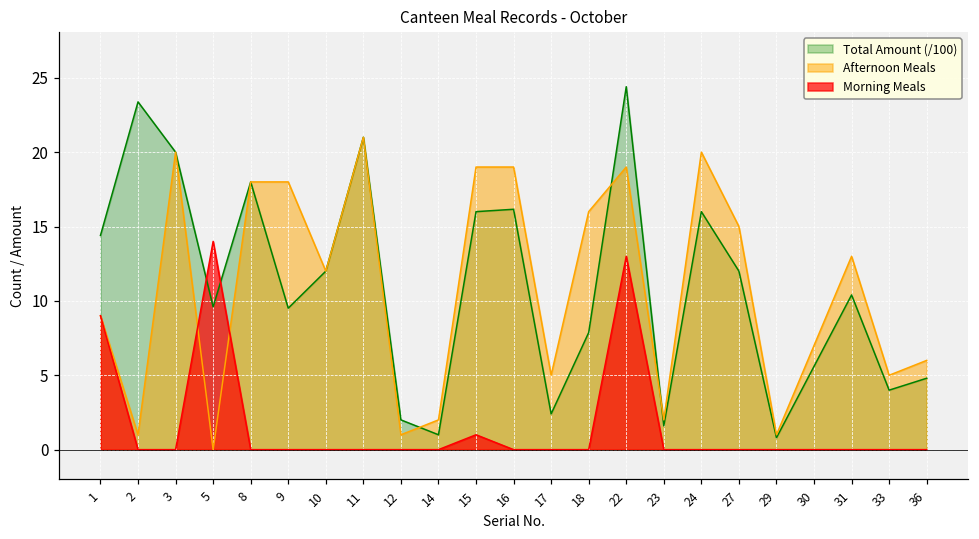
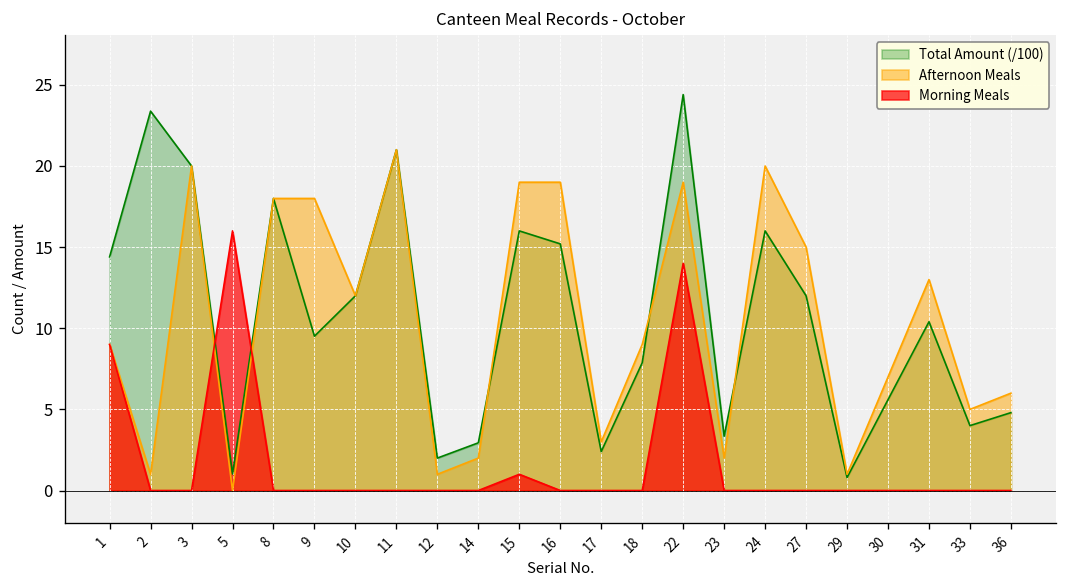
  {
    "Total Amount (/100)": {
      "1": 14.4,
      "2": 23.4,
-     "5": 9.6,
+     "5": 1.0,
      "9": 9.5,
      "12": 2.0,
-     "14": 1.0,
+     "14": 2.9,
      "15": 16.0,
-     "16": 16.2,
+     "16": 15.2,
      "17": 2.4,
      "18": 7.9,
      "22": 24.4,
-     "23": 1.6,
+     "23": 3.4,
      "24": 16.0,
      "27": 12.0,
      "29": 0.8,
      "30": 5.6,
      "31": 10.4,
      "33": 4.0,
      "36": 4.8
    },
    "Afternoon Meals": {
      "2": 1,
      "5": 0,
      "9": 18,
      "12": 1,
      "14": 2,
      "15": 19,
      "16": 19,
-     "17": 5,
-     "18": 16,
+     "17": 3,
+     "18": 9,
      "22": 19,
      "23": 2,
      "24": 20,
      "27": 15,
      "29": 1,
      "30": 7,
      "31": 13,
      "33": 5,
      "36": 6
    },
    "Morning Meals": {
      "2": 0,
      "3": 0,
-     "5": 14,
+     "5": 16,
      "8": 0,
      "9": 0,
      "10": 0,
      "11": 0,
      "12": 0,
      "14": 0,
      "15": 1,
      "16": 0,
      "17": 0,
      "18": 0,
-     "22": 13,
+     "22": 14,
      "23": 0,
      "24": 0,
      "27": 0,
      "29": 0,
      "30": 0,
      "31": 0,
      "33": 0,
      "36": 0
    }
  }
